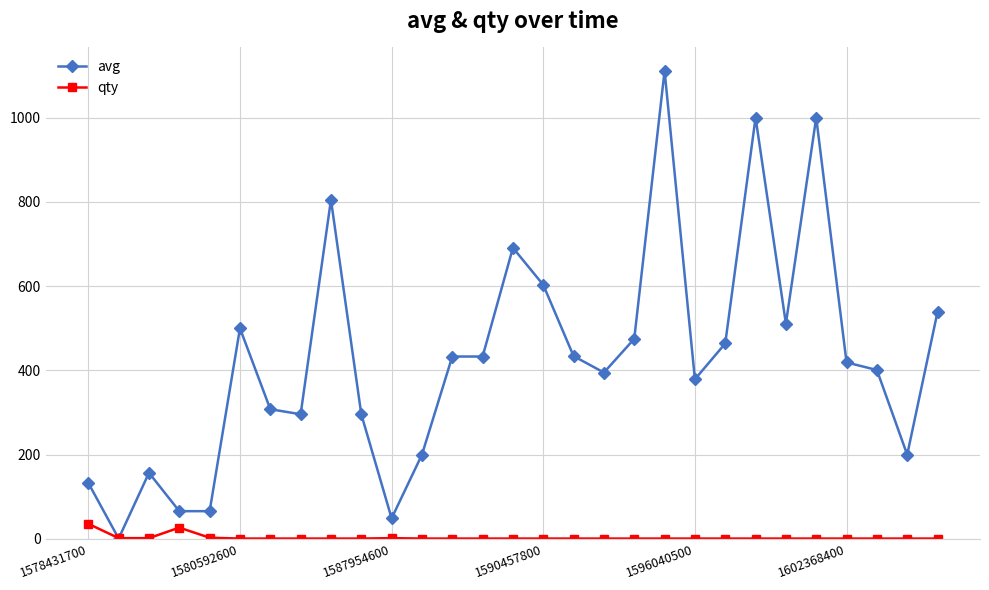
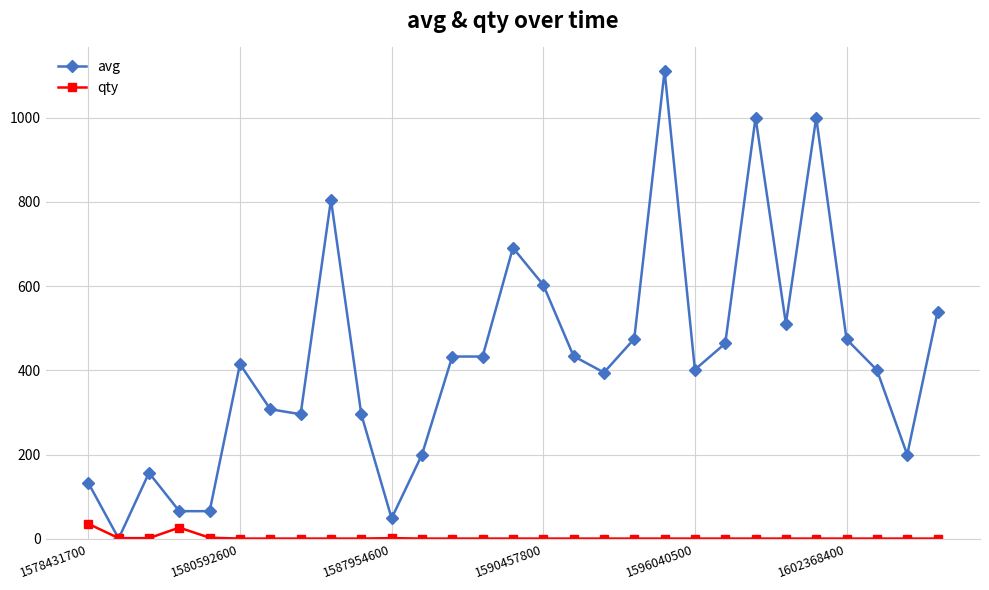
  {
    "avg": {
      "1578431700": 130,
-     "1580592600": 500,
+     "1580592600": 420,
      "1587954600": 50,
      "1590457800": 600,
-     "1596040500": 380,
-     "1602368400": 420
+     "1596040500": 400,
+     "1602368400": 470
    },
    "qty": {
      "1578431700": 40,
      "1580592600": 0,
      "1587954600": 0,
      "1590457800": 0,
      "1596040500": 0,
      "1602368400": 0
    }
  }
